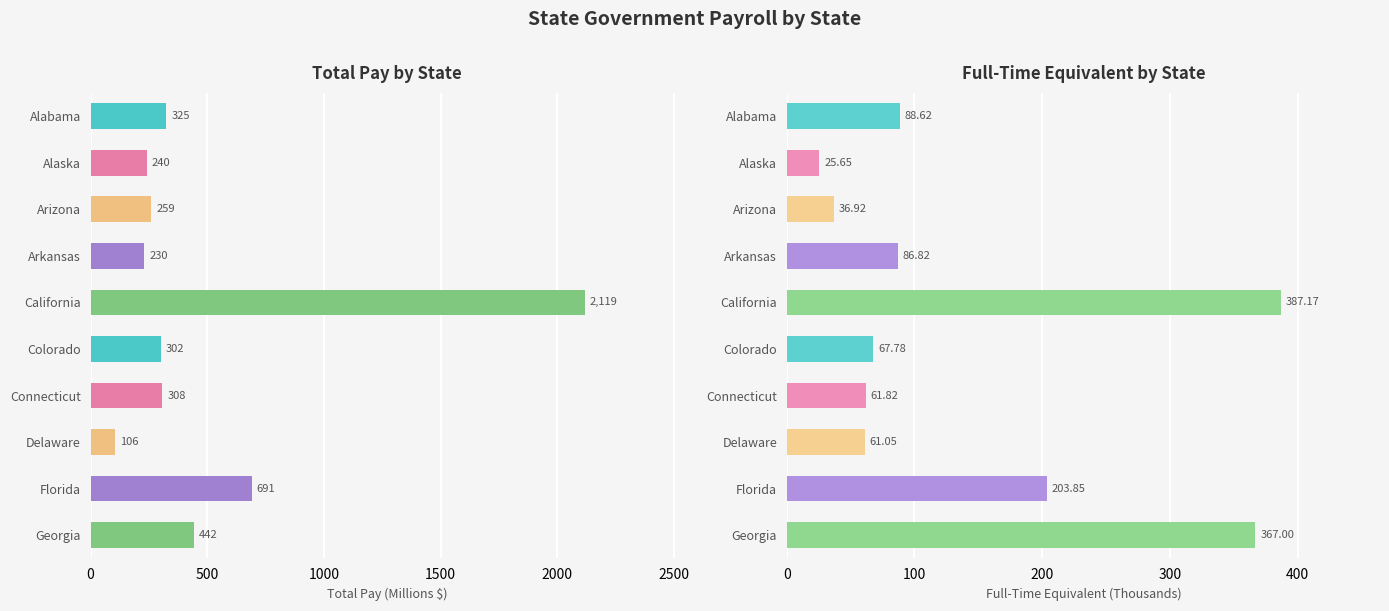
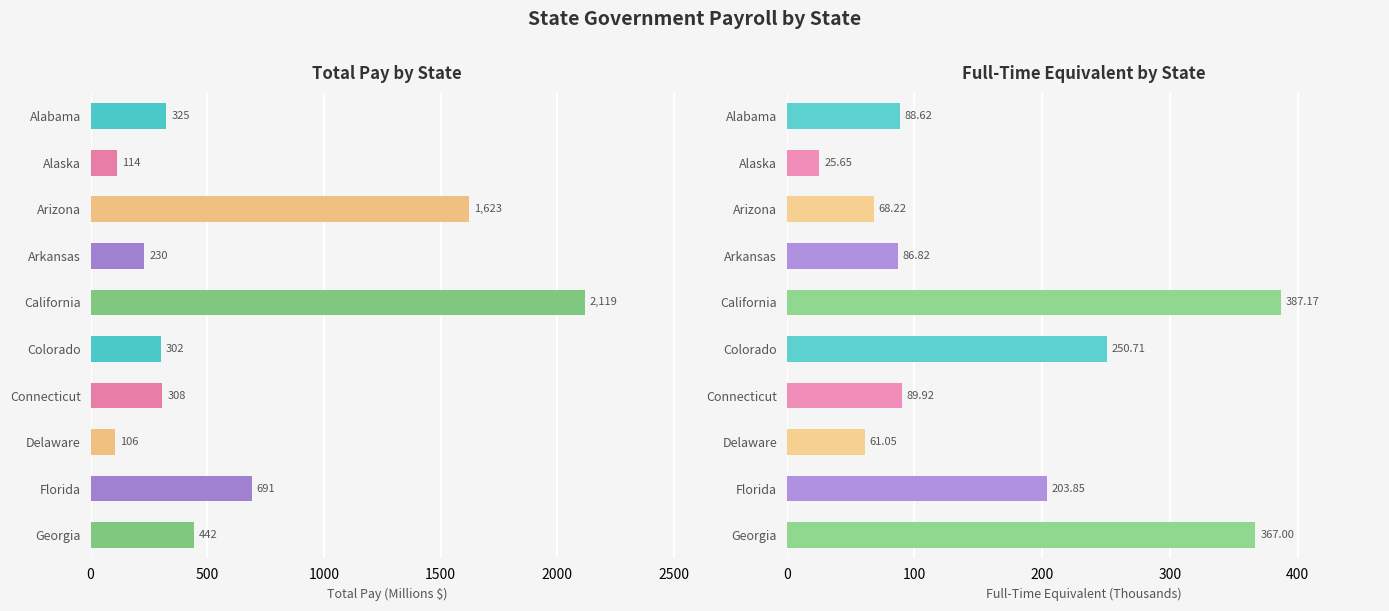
  {
    "Total Pay by State": {
      "Alabama": "325",
-     "Alaska": "240",
-     "Arizona": "259",
+     "Alaska": "114",
+     "Arizona": "1,623",
      "Arkansas": "230",
      "California": "2,119",
      "Colorado": "302",
      "Connecticut": "308",
      "Delaware": "106",
      "Florida": "691",
      "Georgia": "442"
    },
    "Full-Time Equivalent by State": {
      "Alabama": "88.62",
      "Alaska": "25.65",
-     "Arizona": "36.92",
+     "Arizona": "68.22",
      "Arkansas": "86.82",
      "California": "387.17",
-     "Colorado": "67.78",
-     "Connecticut": "61.82",
+     "Colorado": "250.71",
+     "Connecticut": "89.92",
      "Delaware": "61.05",
      "Florida": "203.85",
      "Georgia": "367.00"
    }
  }
